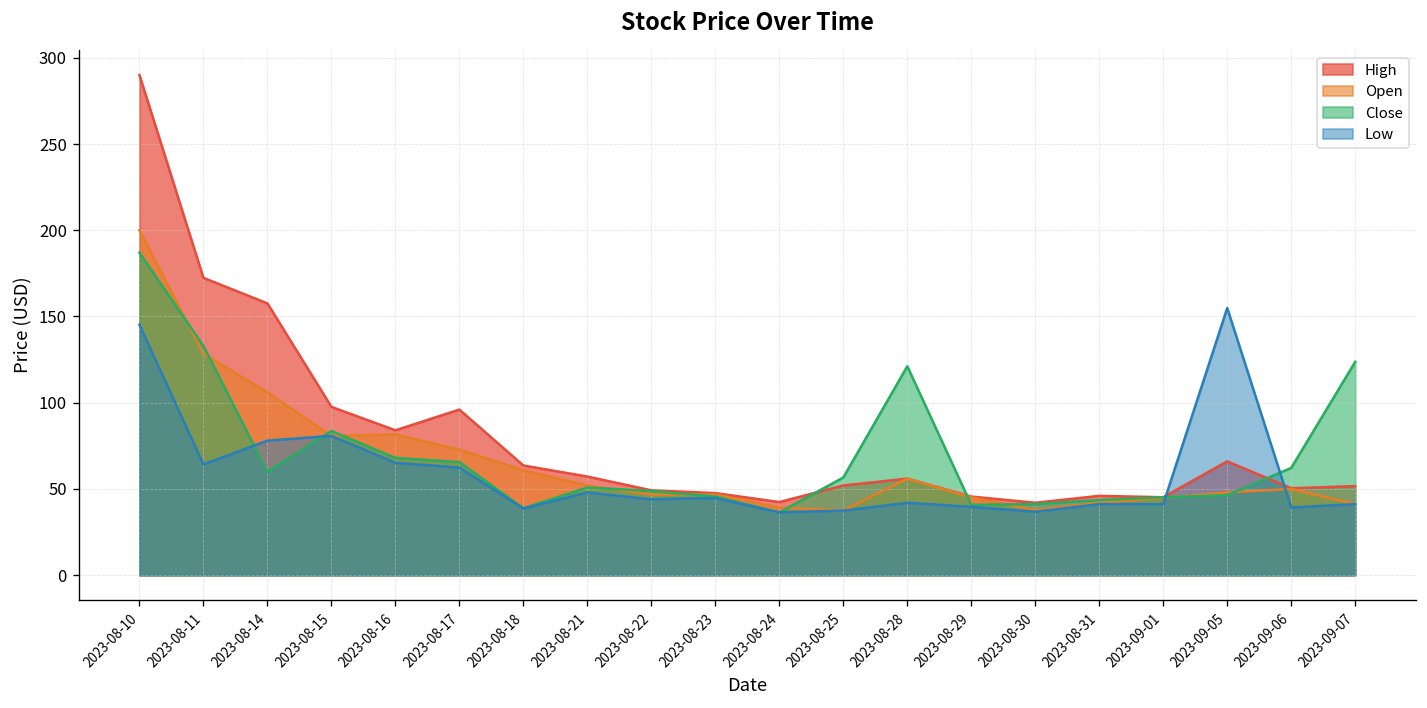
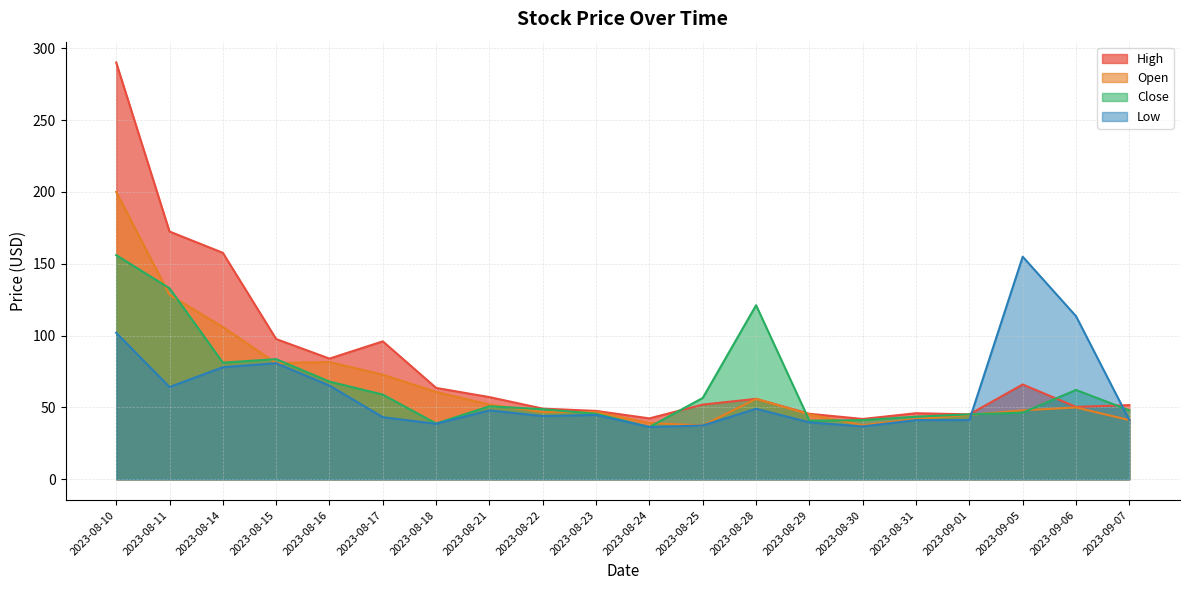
  {
    "Close": {
-     "2023-08-10": 187,
+     "2023-08-10": 156,
      "2023-08-11": 133,
-     "2023-08-14": 60,
+     "2023-08-14": 81,
      "2023-08-15": 84,
      "2023-08-16": 68,
-     "2023-08-17": 66,
+     "2023-08-17": 59,
      "2023-08-25": 57,
      "2023-08-28": 121,
      "2023-09-06": 62,
-     "2023-09-07": 124
+     "2023-09-07": 48
    },
    "Low": {
-     "2023-08-10": 145,
+     "2023-08-10": 102,
      "2023-08-11": 64,
      "2023-08-14": 78,
      "2023-08-16": 65,
-     "2023-08-17": 62,
+     "2023-08-17": 43,
      "2023-08-21": 48,
      "2023-08-22": 44,
-     "2023-08-28": 42,
+     "2023-08-28": 49,
      "2023-09-01": 41,
      "2023-09-05": 155,
-     "2023-09-06": 39
+     "2023-09-06": 114
    }
  }
